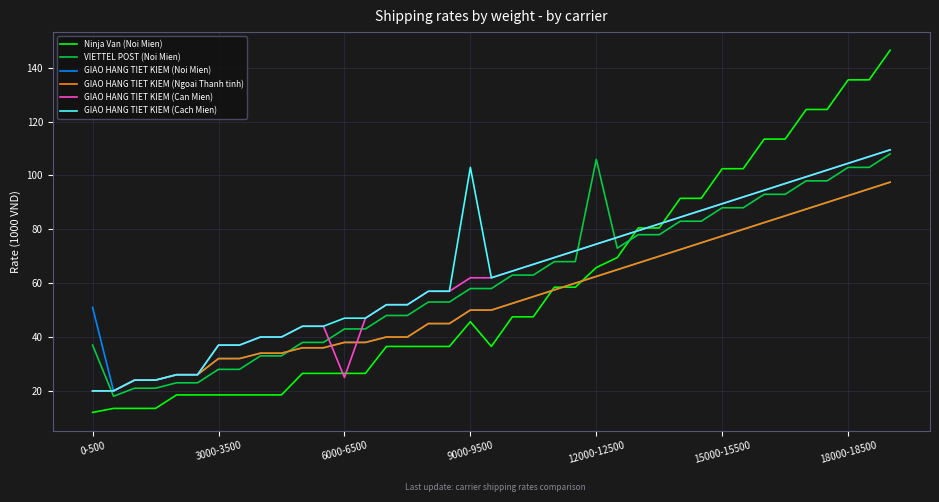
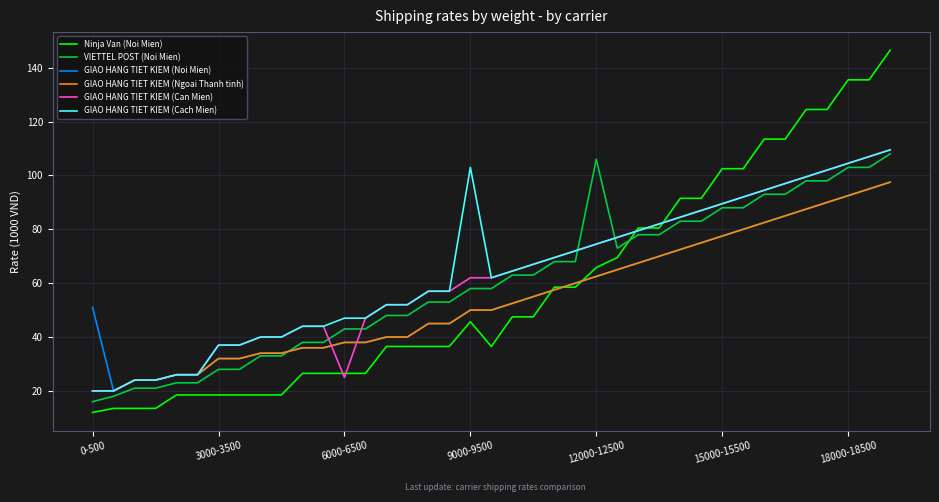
  {
    "Ninja Van (Noi Mien)": {
      "0-500": 12,
      "3000-3500": 19,
      "6000-6500": 27,
      "9000-9500": 46,
      "12000-12500": 66,
      "15000-15500": 103,
      "18000-18500": 136
    },
    "VIETTEL POST (Noi Mien)": {
-     "0-500": 37,
+     "0-500": 16,
      "3000-3500": 28,
      "6000-6500": 43,
      "9000-9500": 58,
      "12000-12500": 106,
      "15000-15500": 88,
      "18000-18500": 103
    },
    "GIAO HANG TIET KIEM (Noi Mien)": {
      "0-500": 51
    },
    "GIAO HANG TIET KIEM (Can Mien)": {
      "6000-6500": 25,
      "9000-9500": 62
    },
    "GIAO HANG TIET KIEM (Cach Mien)": {
      "6000-6500": 47,
      "9000-9500": 103
    }
  }
